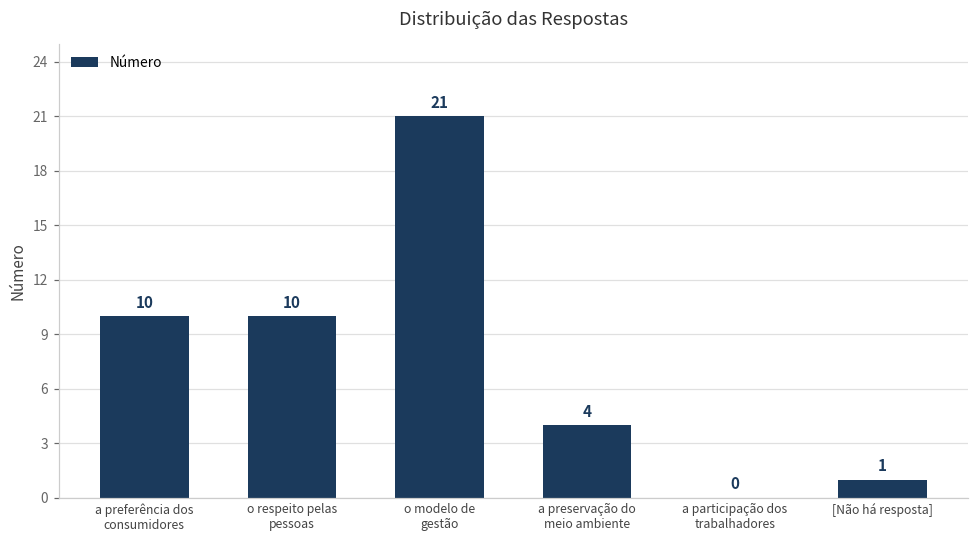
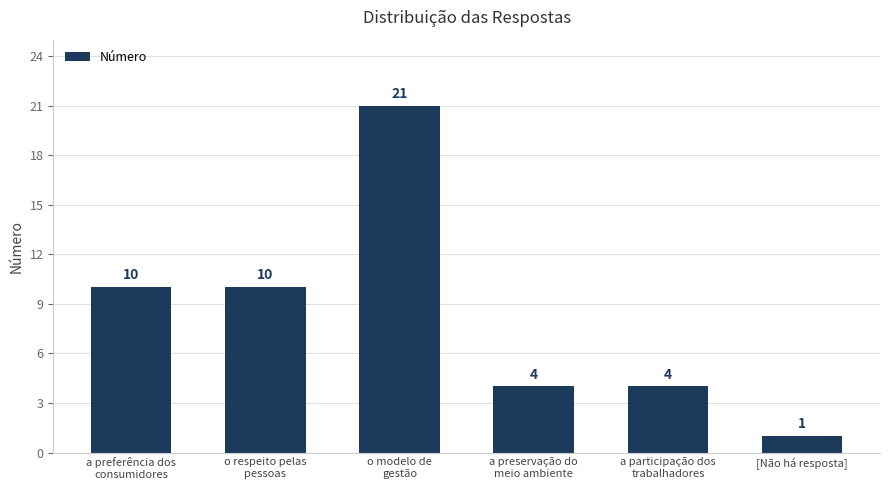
  {
    "a preferência dos consumidores": 10,
    "o respeito pelas pessoas": 10,
    "o modelo de gestão": 21,
    "a preservação do meio ambiente": 4,
-   "a participação dos trabalhadores": 0,
+   "a participação dos trabalhadores": 4,
    "[Não há resposta]": 1
  }
